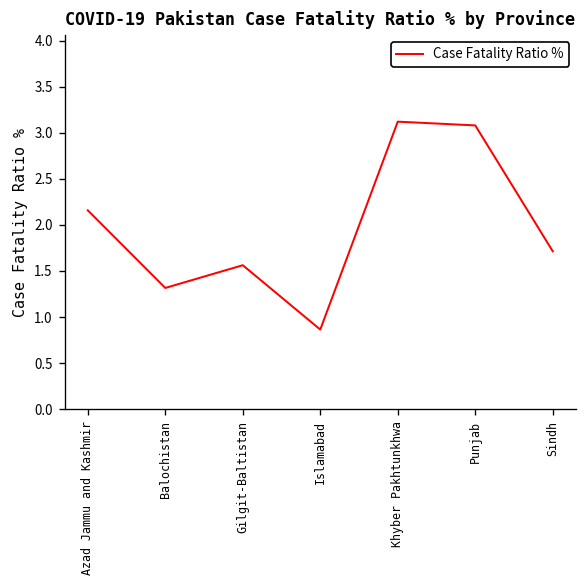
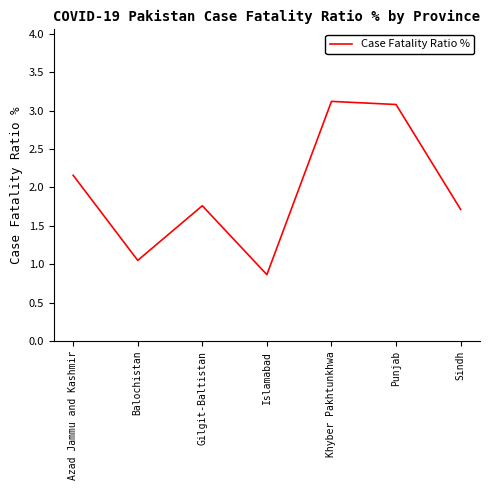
  {
    "Azad Jammu and Kashmir": 2.2,
-   "Balochistan": 1.3,
-   "Gilgit-Baltistan": 1.6,
+   "Balochistan": 1.1,
+   "Gilgit-Baltistan": 1.8,
    "Islamabad": 0.9,
    "Khyber Pakhtunkhwa": 3.1,
    "Punjab": 3.1,
    "Sindh": 1.7
  }
